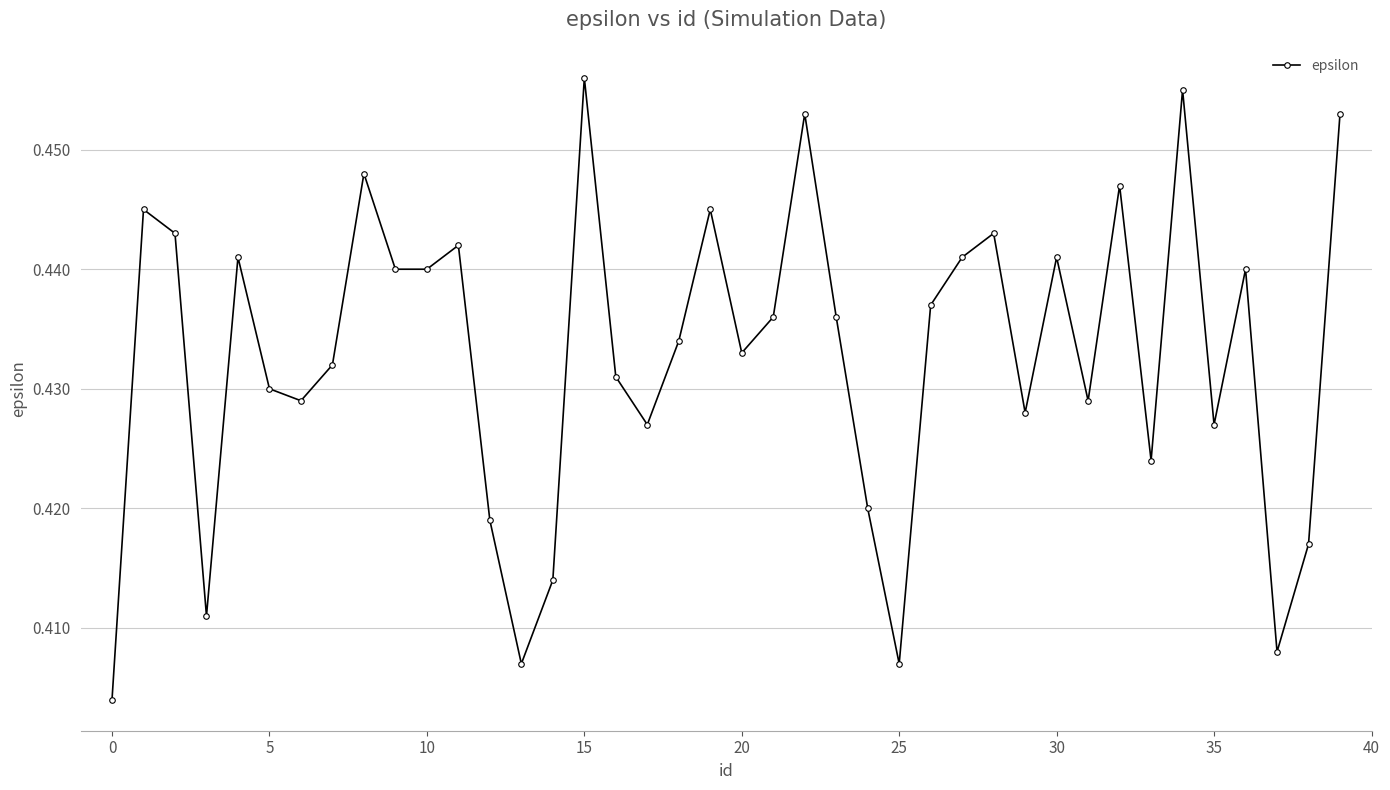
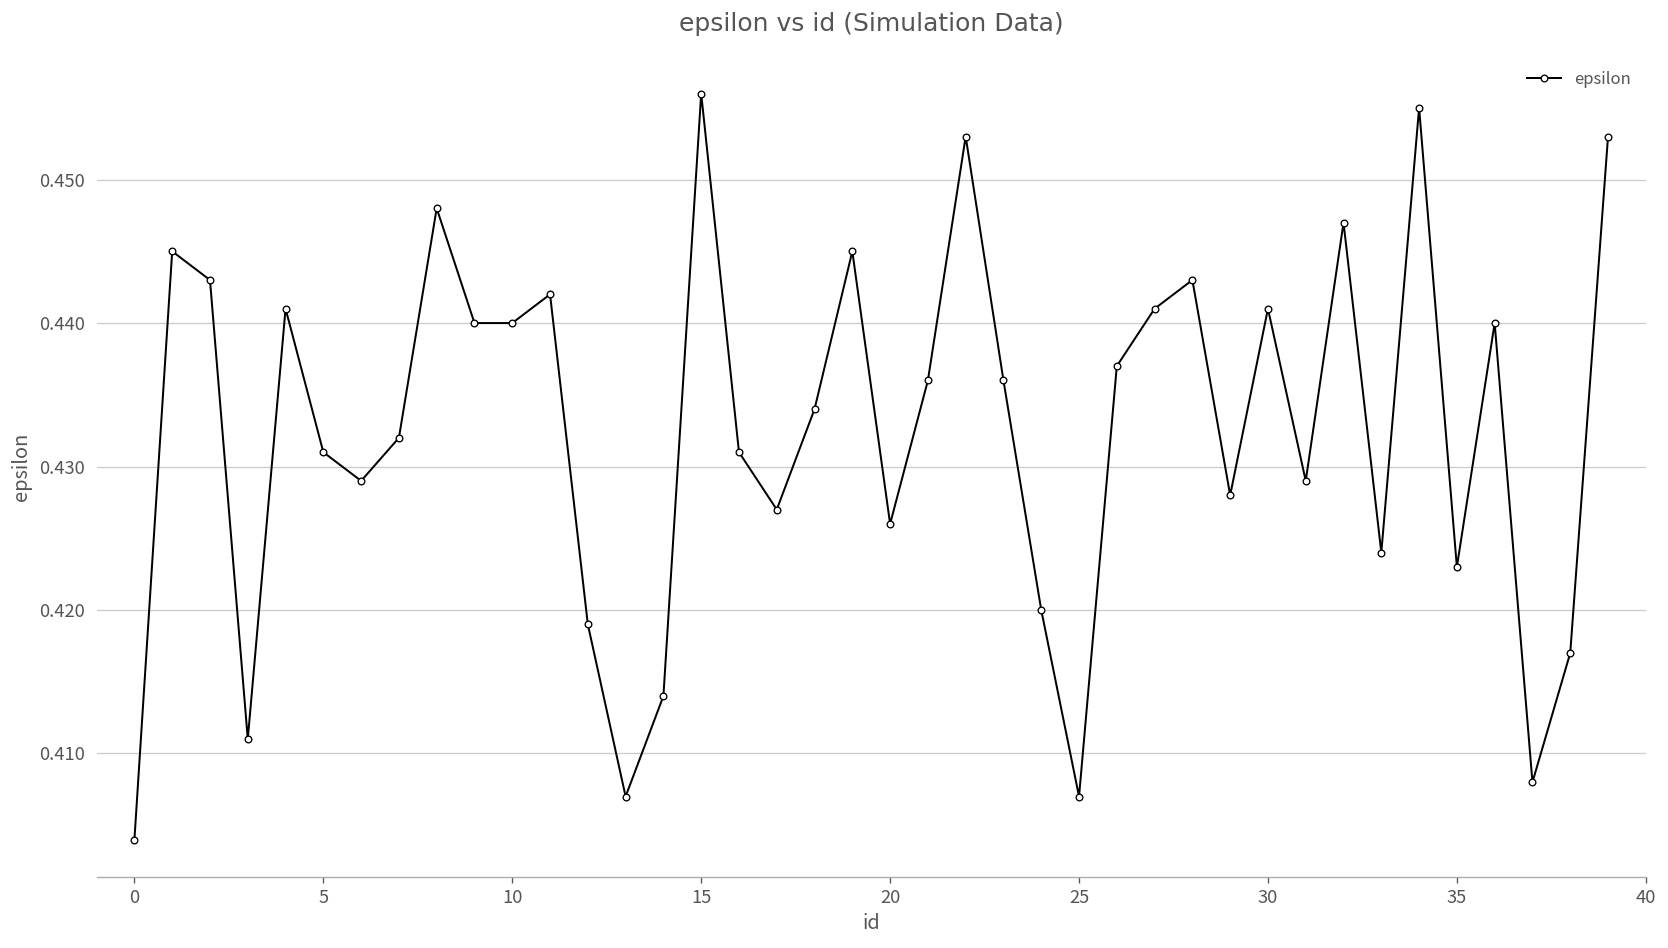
  {
    "0": 0.404,
-   "5": 0.430,
+   "5": 0.431,
    "10": 0.440,
    "15": 0.456,
-   "20": 0.433,
+   "20": 0.426,
    "25": 0.407,
    "30": 0.441,
-   "35": 0.427
+   "35": 0.423
  }
